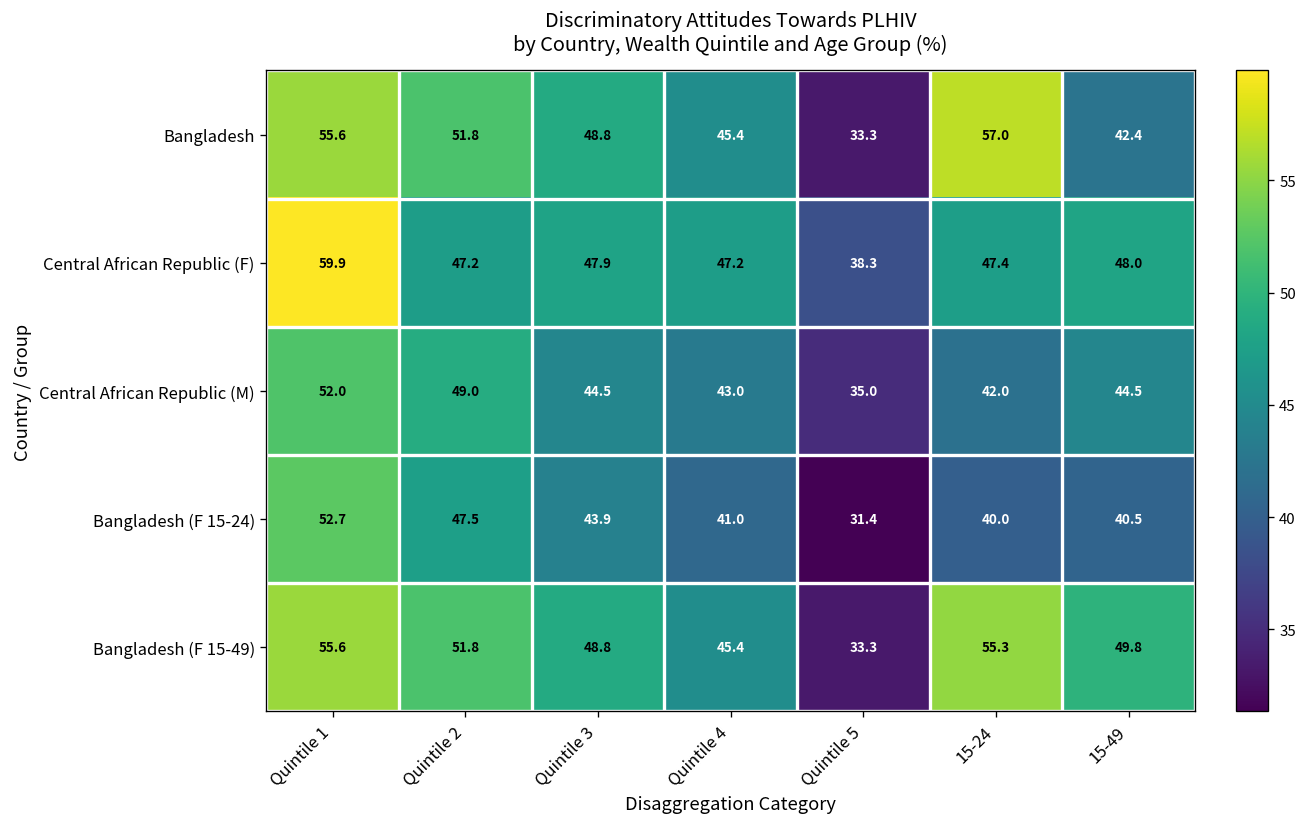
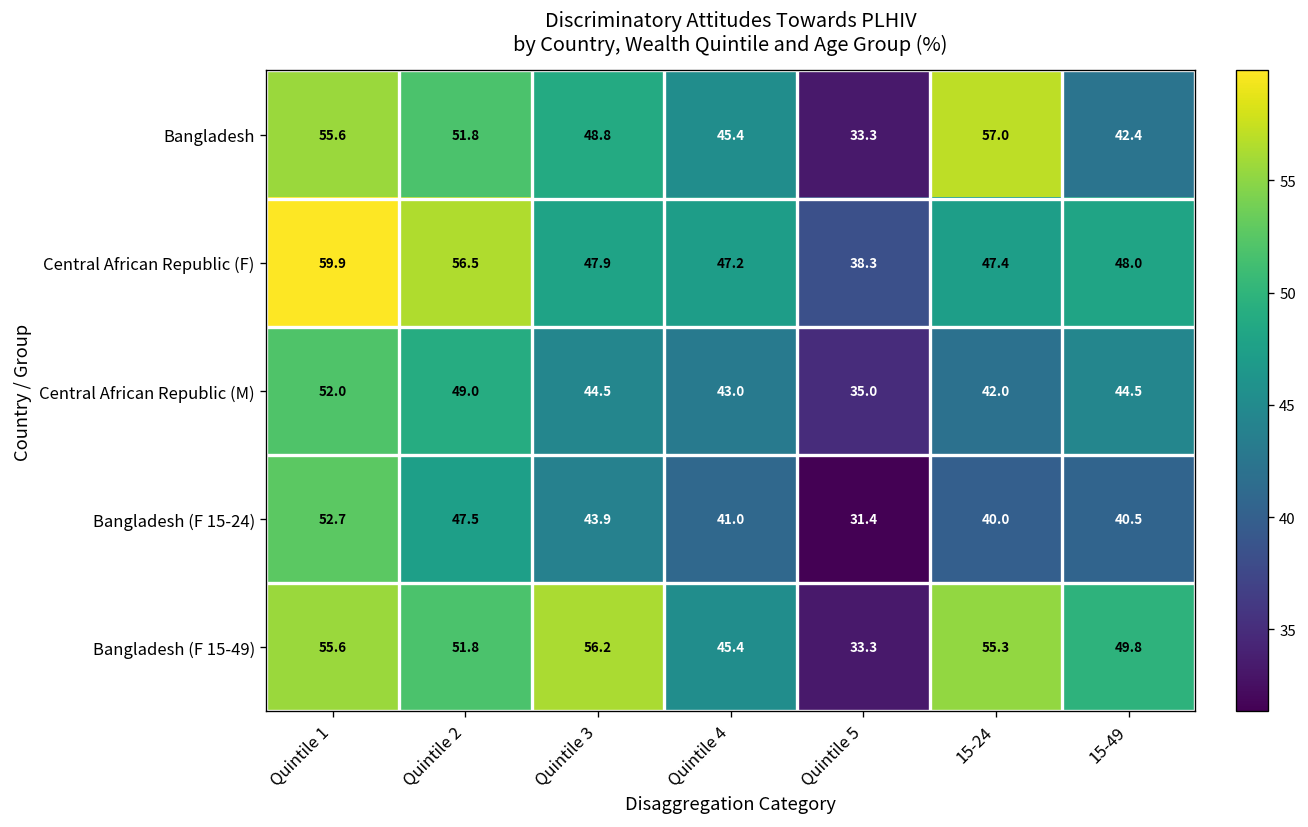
  {
    "Bangladesh": {
      "Quintile 1": 55.6,
      "Quintile 2": 51.8,
      "Quintile 3": 48.8,
      "Quintile 4": 45.4,
      "Quintile 5": 33.3,
      "15-24": 57.0,
      "15-49": 42.4
    },
    "Central African Republic (F)": {
      "Quintile 1": 59.9,
-     "Quintile 2": 47.2,
+     "Quintile 2": 56.5,
      "Quintile 3": 47.9,
      "Quintile 4": 47.2,
      "Quintile 5": 38.3,
      "15-24": 47.4,
      "15-49": 48.0
    },
    "Central African Republic (M)": {
      "Quintile 1": 52.0,
      "Quintile 2": 49.0,
      "Quintile 3": 44.5,
      "Quintile 4": 43.0,
      "Quintile 5": 35.0,
      "15-24": 42.0,
      "15-49": 44.5
    },
    "Bangladesh (F 15-24)": {
      "Quintile 1": 52.7,
      "Quintile 2": 47.5,
      "Quintile 3": 43.9,
      "Quintile 4": 41.0,
      "Quintile 5": 31.4,
      "15-24": 40.0,
      "15-49": 40.5
    },
    "Bangladesh (F 15-49)": {
      "Quintile 1": 55.6,
      "Quintile 2": 51.8,
-     "Quintile 3": 48.8,
+     "Quintile 3": 56.2,
      "Quintile 4": 45.4,
      "Quintile 5": 33.3,
      "15-24": 55.3,
      "15-49": 49.8
    }
  }
